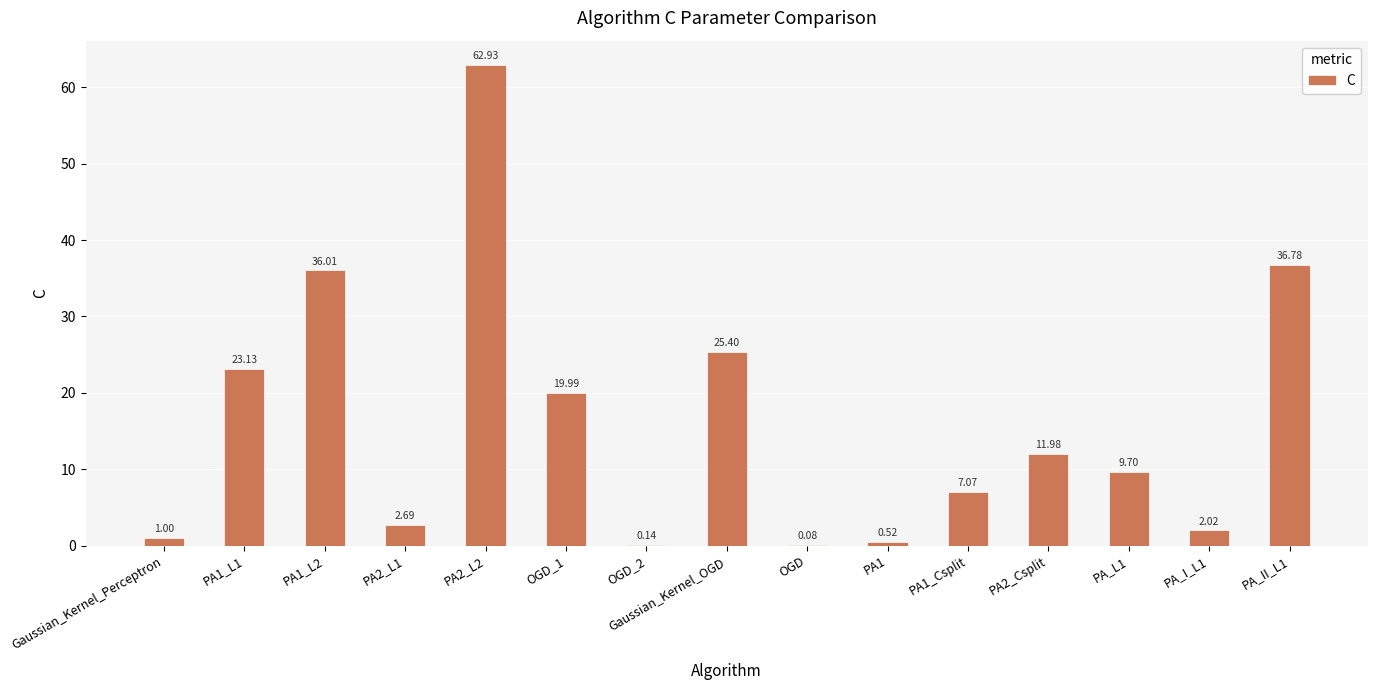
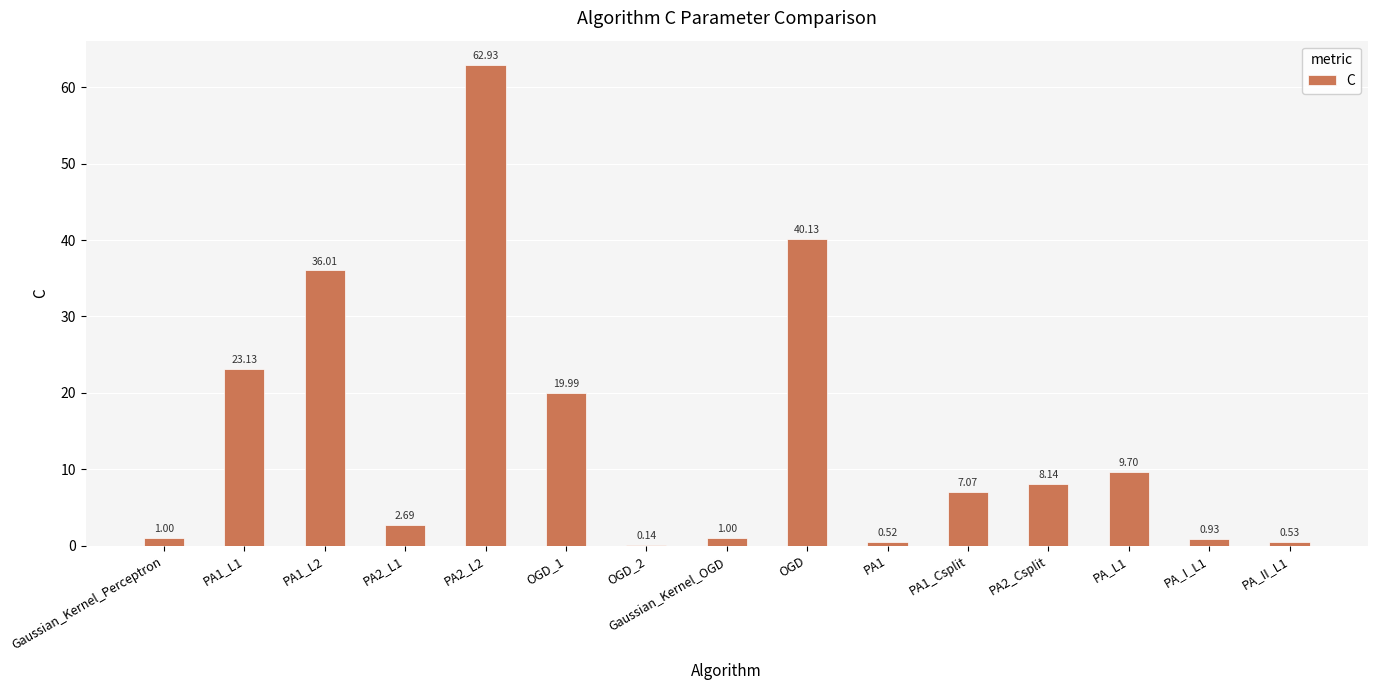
  {
    "Gaussian_Kernel_Perceptron": 1.00,
    "PA1_L1": 23.13,
    "PA1_L2": 36.01,
    "PA2_L1": 2.69,
    "PA2_L2": 62.93,
    "OGD_1": 19.99,
    "OGD_2": 0.14,
-   "Gaussian_Kernel_OGD": 25.40,
-   "OGD": 0.08,
+   "Gaussian_Kernel_OGD": 1.00,
+   "OGD": 40.13,
    "PA1": 0.52,
    "PA1_Csplit": 7.07,
-   "PA2_Csplit": 11.98,
+   "PA2_Csplit": 8.14,
    "PA_L1": 9.70,
-   "PA_I_L1": 2.02,
-   "PA_II_L1": 36.78
+   "PA_I_L1": 0.93,
+   "PA_II_L1": 0.53
  }
